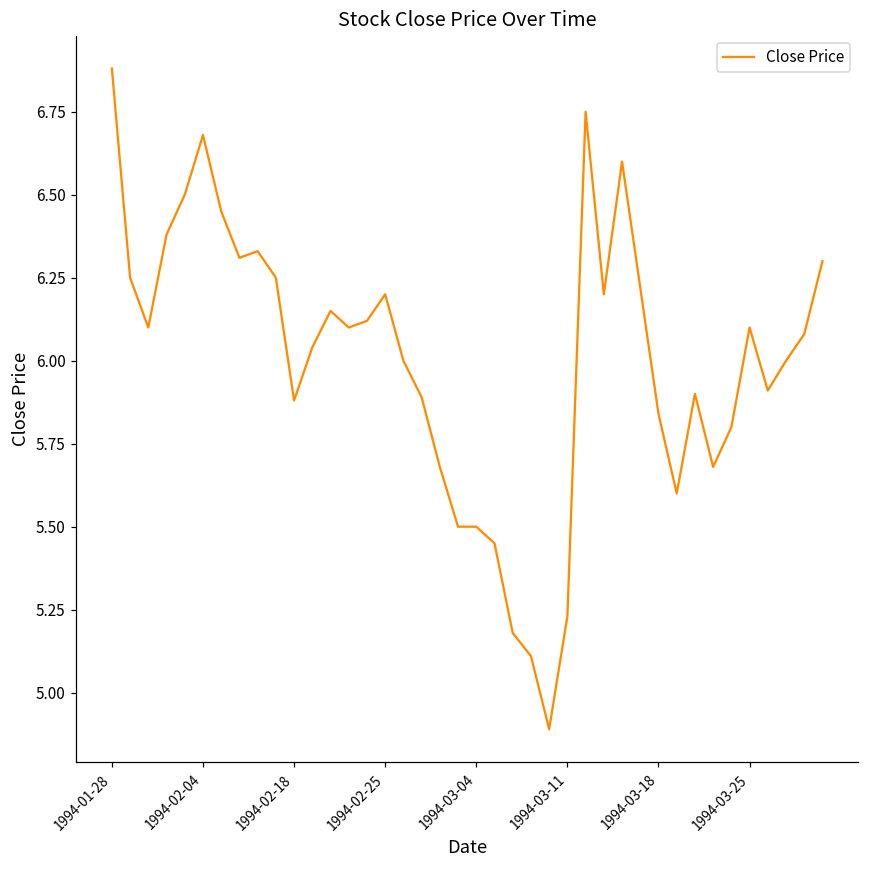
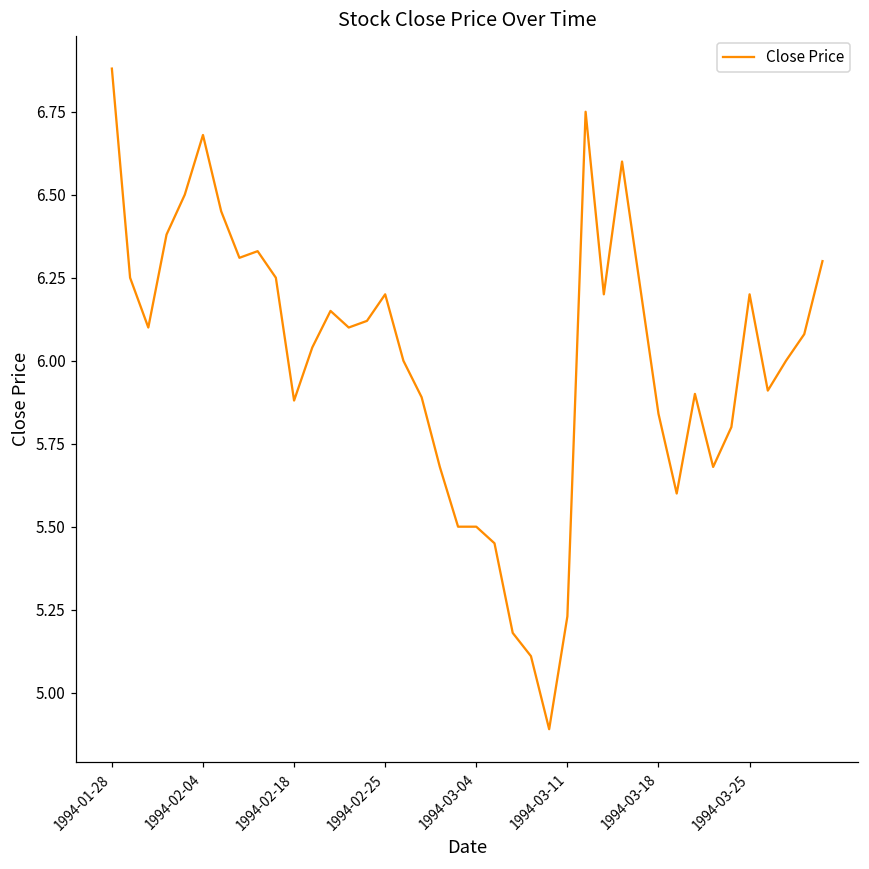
  {
    "1994-01-28": 6.88,
    "1994-02-04": 6.68,
    "1994-02-18": 5.88,
    "1994-02-25": 6.2,
    "1994-03-04": 5.5,
    "1994-03-11": 5.23,
    "1994-03-18": 5.84,
-   "1994-03-25": 6.1
+   "1994-03-25": 6.2
  }
